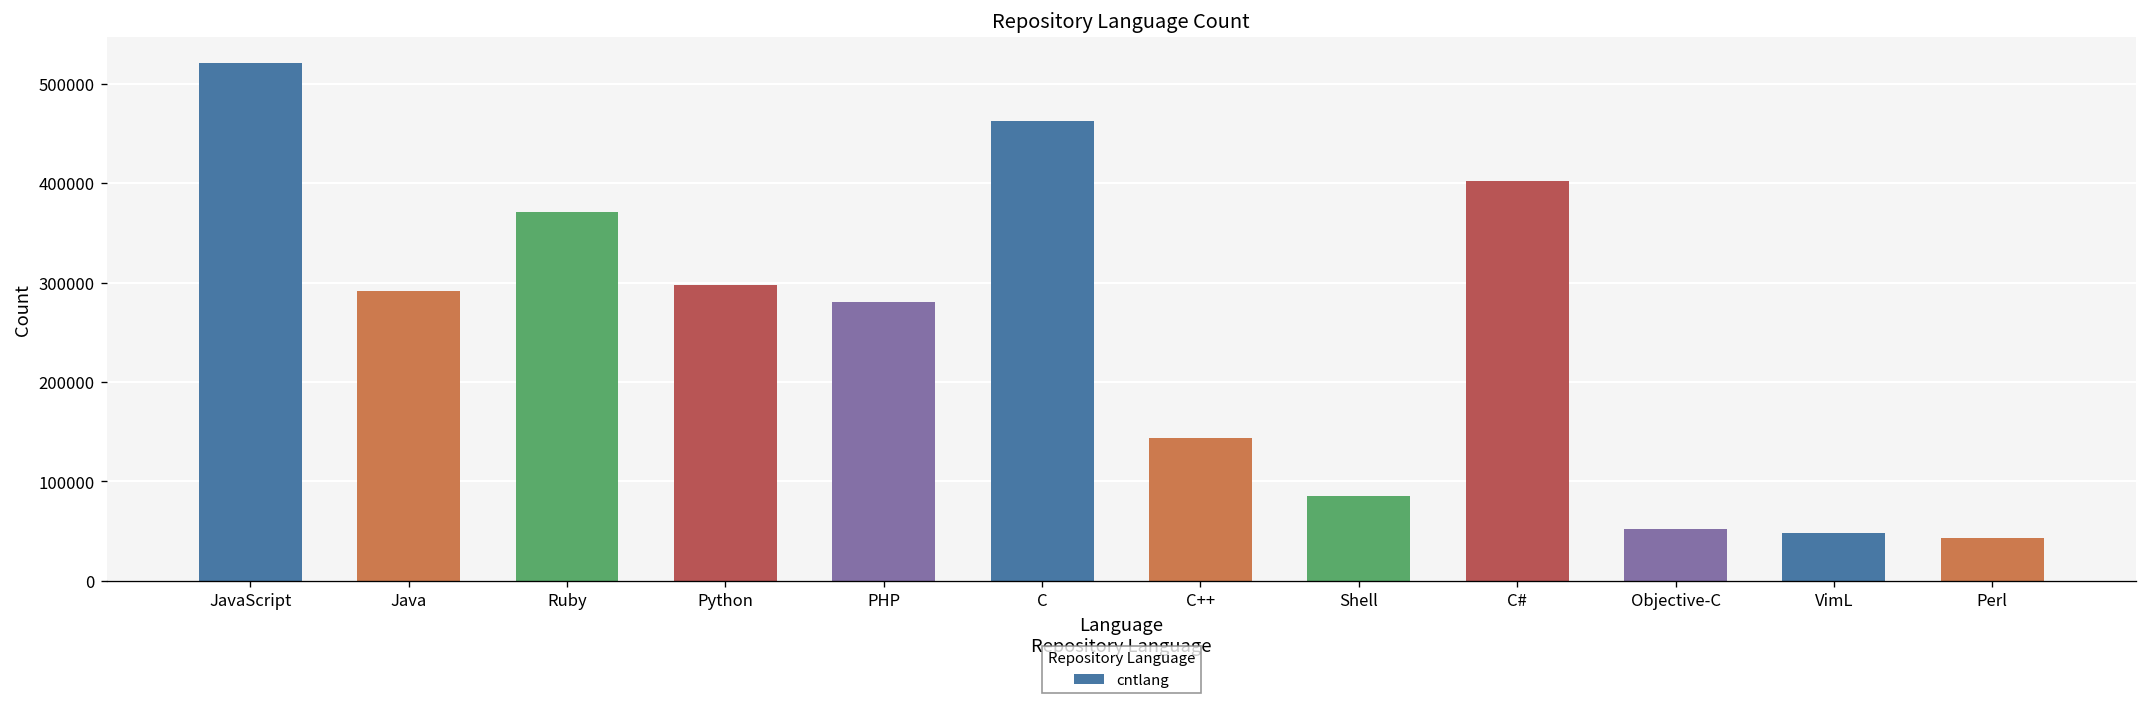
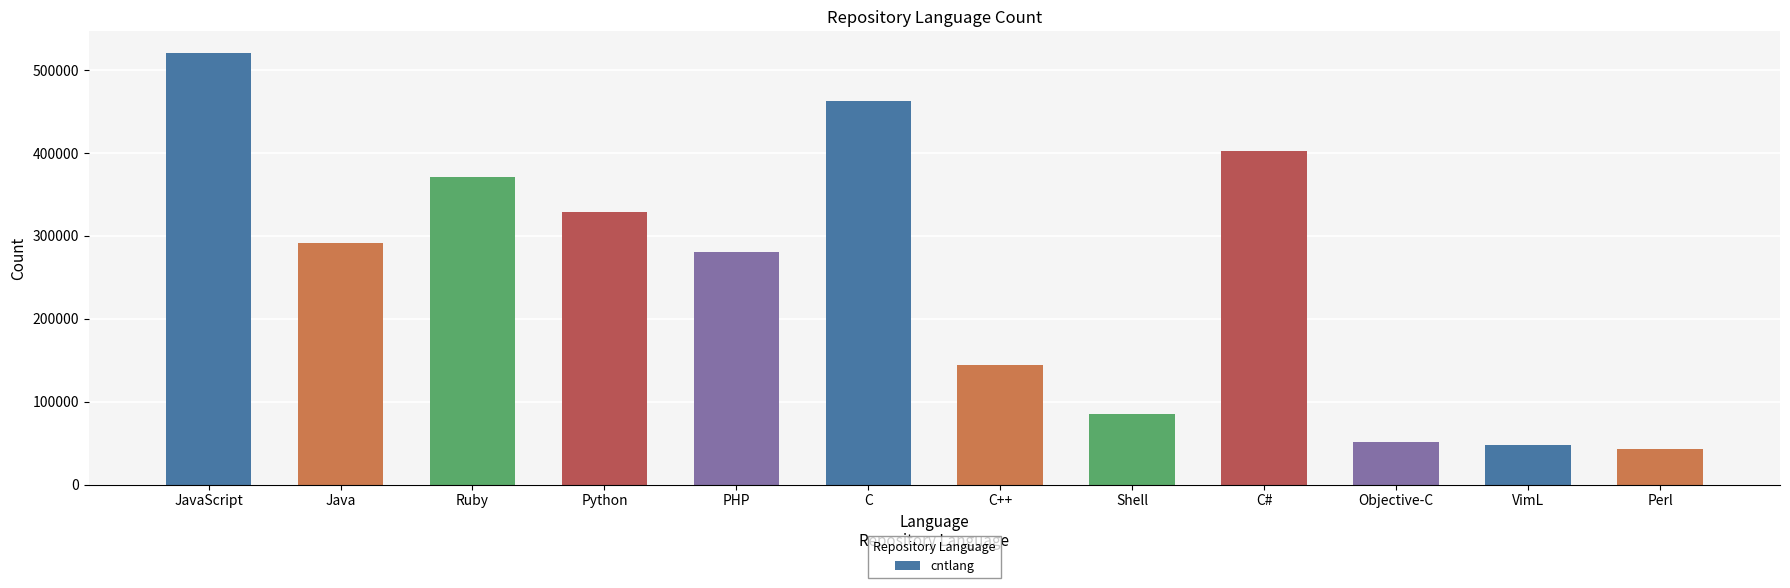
  {
    "JavaScript": 520000,
    "Java": 290000,
    "Ruby": 370000,
-   "Python": 300000,
+   "Python": 330000,
    "PHP": 280000,
    "C": 460000,
    "C++": 140000,
    "Shell": 90000,
    "C#": 400000,
    "Objective-C": 50000,
    "VimL": 50000,
    "Perl": 40000
  }
